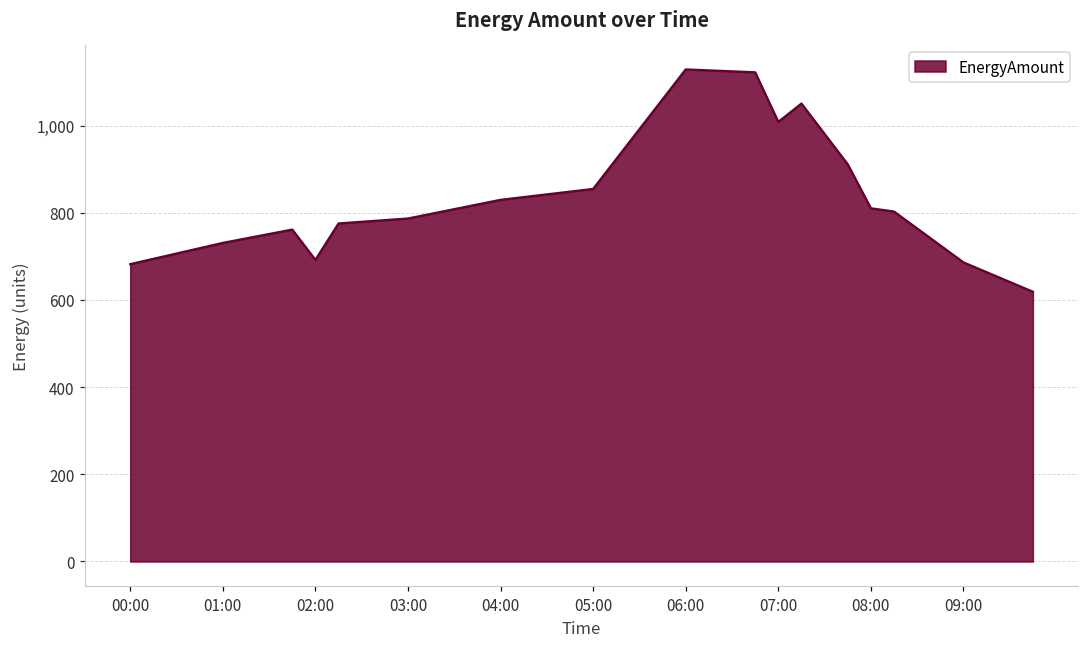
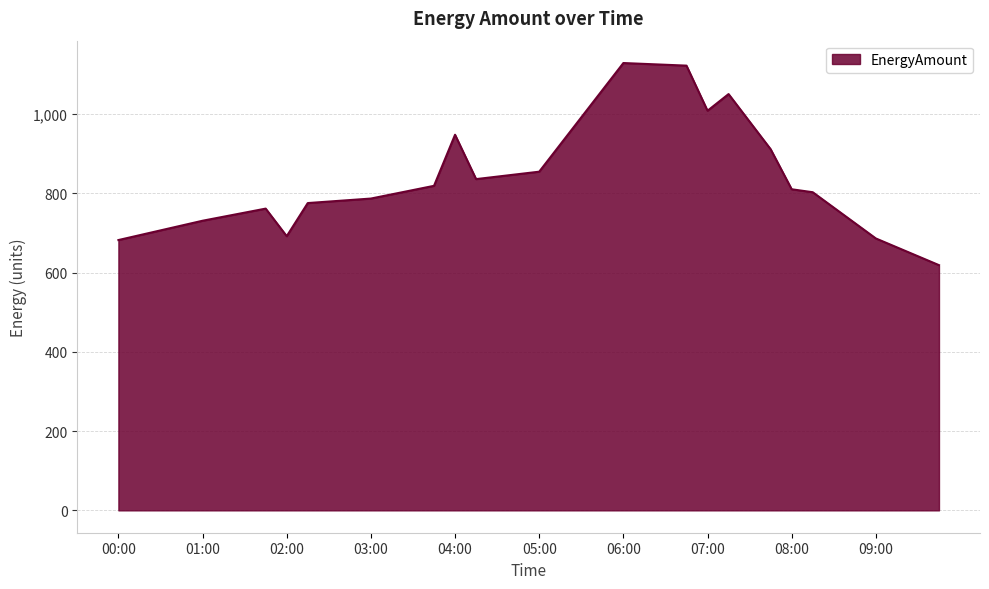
  {
    "00:00": "680",
    "01:00": "730",
    "02:00": "690",
    "03:00": "790",
-   "04:00": "830",
+   "04:00": "950",
    "05:00": "850",
    "06:00": "1,130",
    "07:00": "1,010",
    "08:00": "810",
    "09:00": "690"
  }
